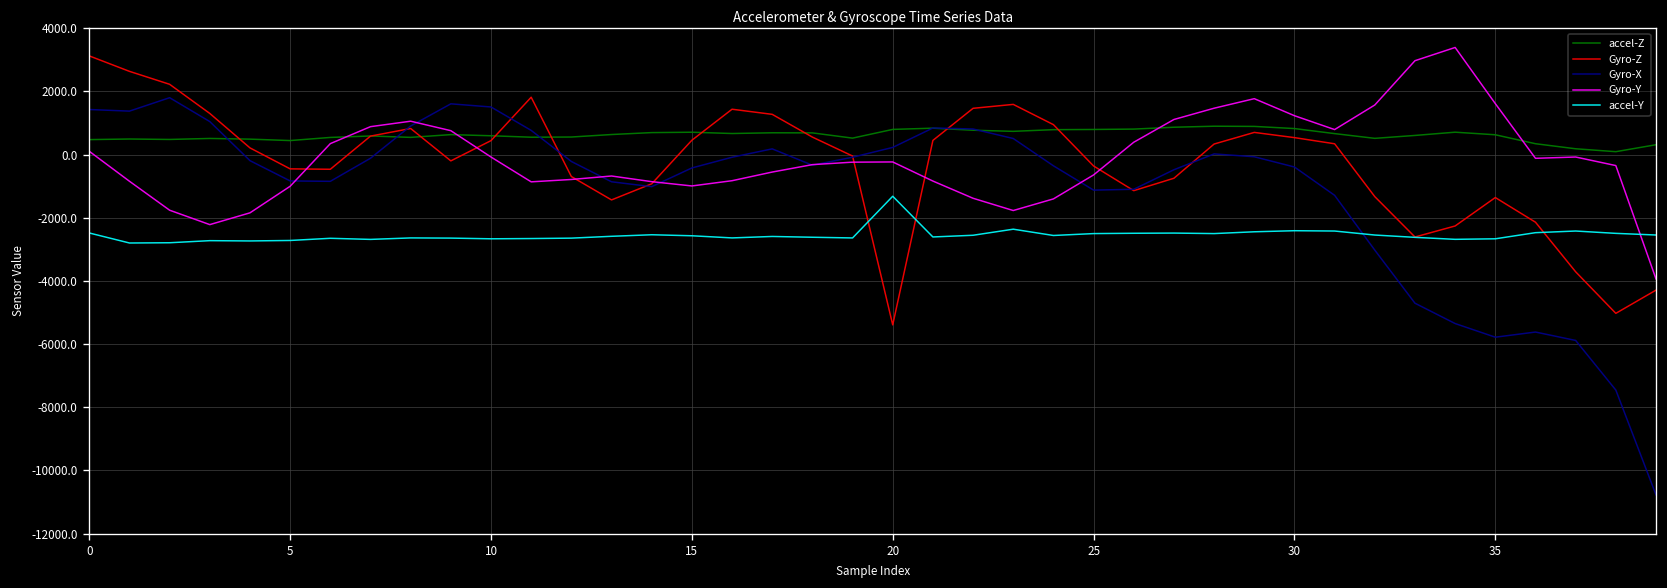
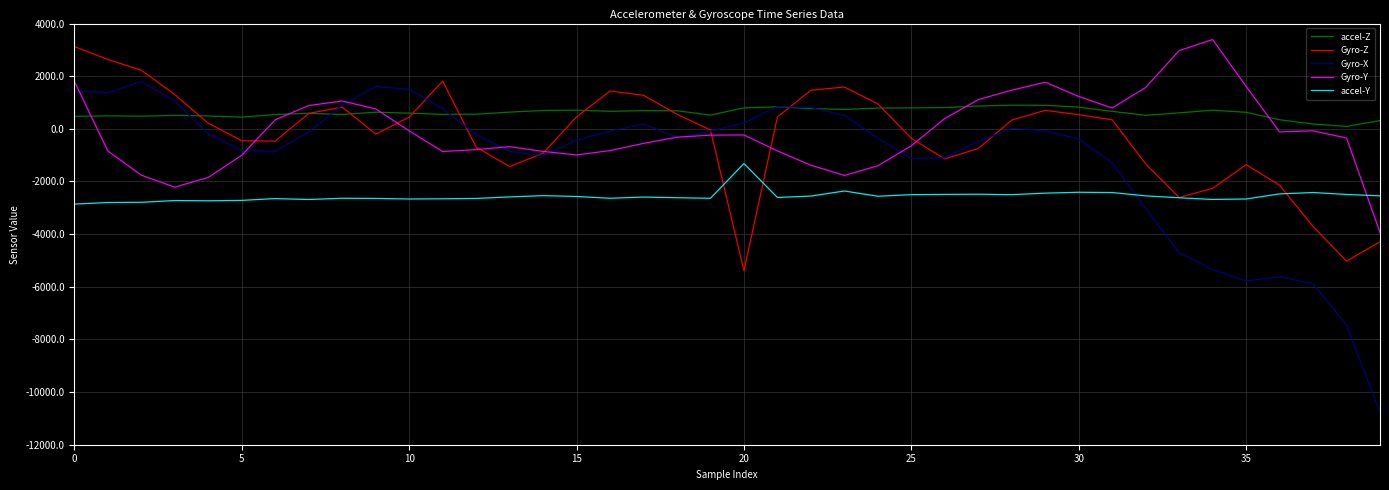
  {
    "accel-Z": {
      "0": 500,
      "5": 400,
      "10": 600,
      "15": 700,
      "20": 800,
      "25": 800,
      "30": 800,
      "35": 600
    },
    "Gyro-Z": {
      "0": 3100,
      "5": -500,
      "10": 400,
      "15": 500,
      "20": -5400,
      "25": -400,
      "30": 500,
      "35": -1400
    },
    "Gyro-X": {
      "0": 1400,
      "5": -800,
      "10": 1500,
      "15": -400,
      "20": 200,
      "25": -1100,
      "30": -400,
      "35": -5800
    },
    "Gyro-Y": {
-     "0": 100,
+     "0": 1800,
      "5": -1000,
      "10": -100,
      "15": -1000,
      "20": -200,
      "25": -600,
      "30": 1200,
      "35": 1600
    },
    "accel-Y": {
-     "0": -2500,
+     "0": -2900,
      "5": -2700,
      "10": -2700,
      "15": -2600,
      "20": -1300,
      "25": -2500,
      "30": -2400,
      "35": -2700
    }
  }
